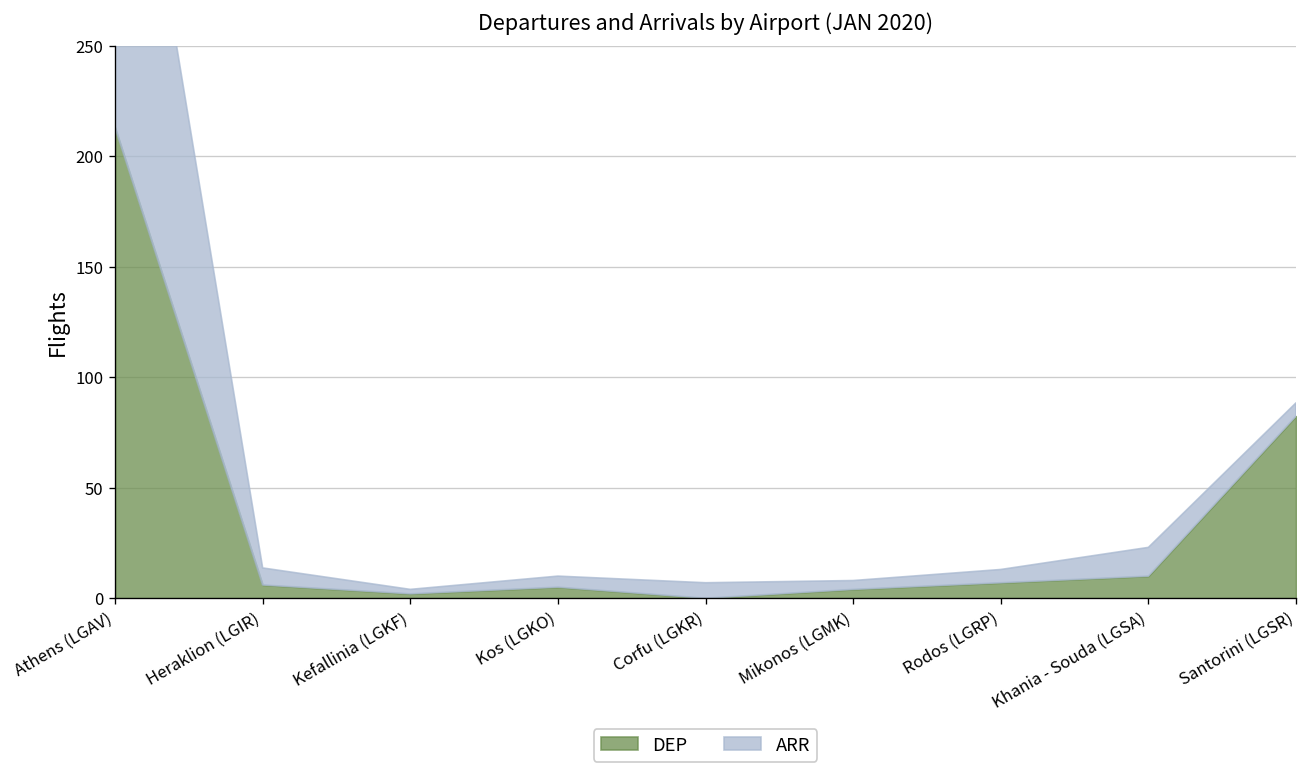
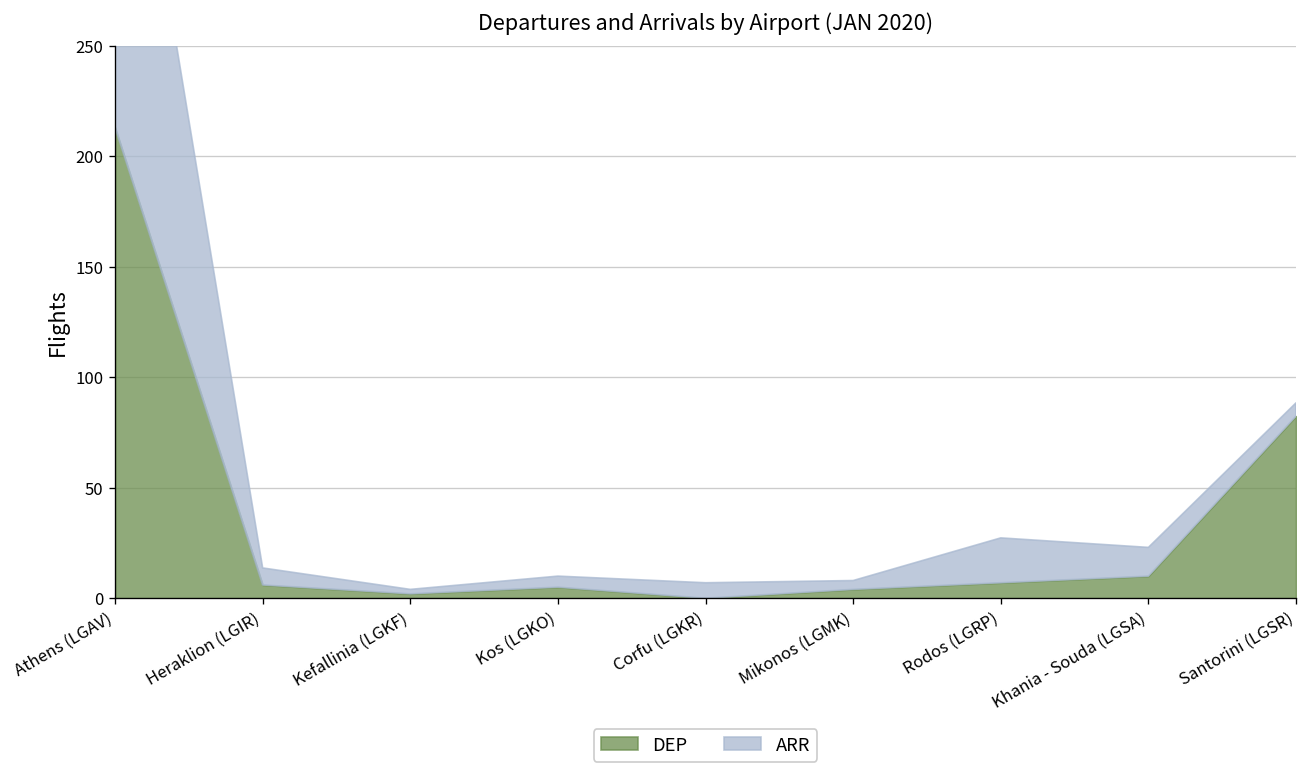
  {
    "DEP": {
      "Athens (LGAV)": 213,
      "Heraklion (LGIR)": 6,
      "Kefallinia (LGKF)": 2,
      "Kos (LGKO)": 5,
      "Corfu (LGKR)": 0,
      "Mikonos (LGMK)": 4,
      "Rodos (LGRP)": 7,
      "Khania - Souda (LGSA)": 10,
      "Santorini (LGSR)": 82
    },
    "ARR": {
      "Heraklion (LGIR)": 8,
      "Kefallinia (LGKF)": 2,
      "Kos (LGKO)": 5,
      "Corfu (LGKR)": 7,
      "Mikonos (LGMK)": 4,
-     "Rodos (LGRP)": 6,
+     "Rodos (LGRP)": 20,
      "Khania - Souda (LGSA)": 13,
      "Santorini (LGSR)": 6
    }
  }
